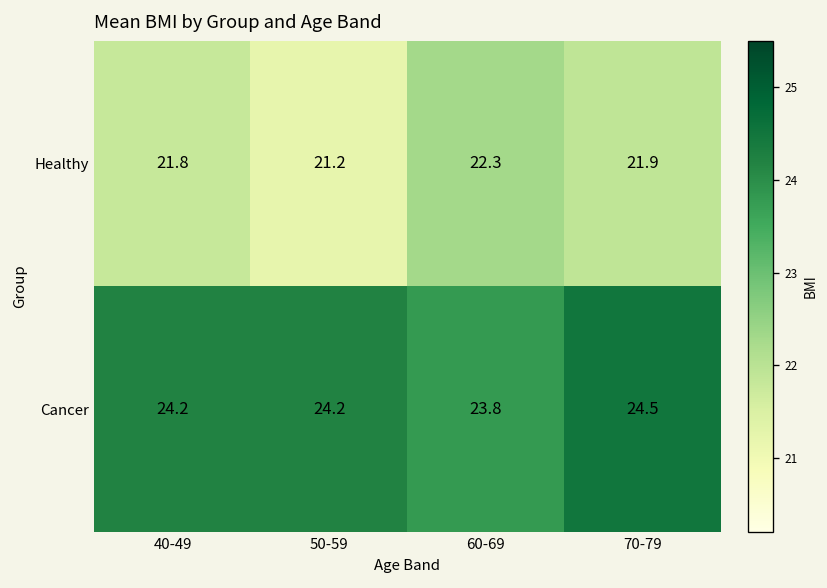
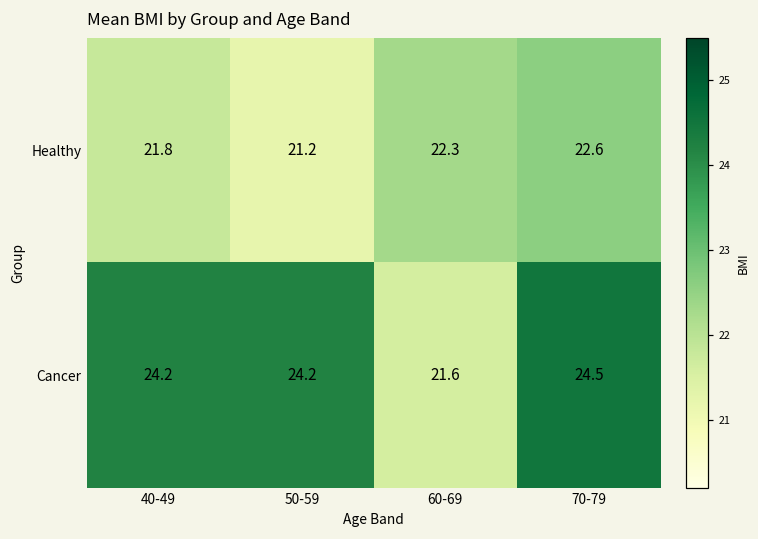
  {
    "Healthy": {
      "40-49": 21.8,
      "50-59": 21.2,
      "60-69": 22.3,
-     "70-79": 21.9
+     "70-79": 22.6
    },
    "Cancer": {
      "40-49": 24.2,
      "50-59": 24.2,
-     "60-69": 23.8,
+     "60-69": 21.6,
      "70-79": 24.5
    }
  }
